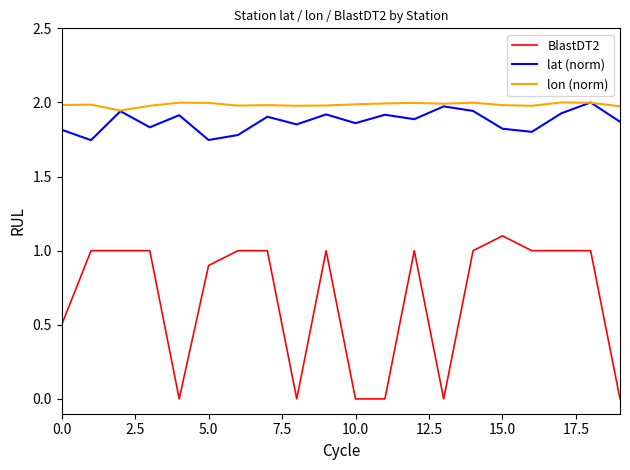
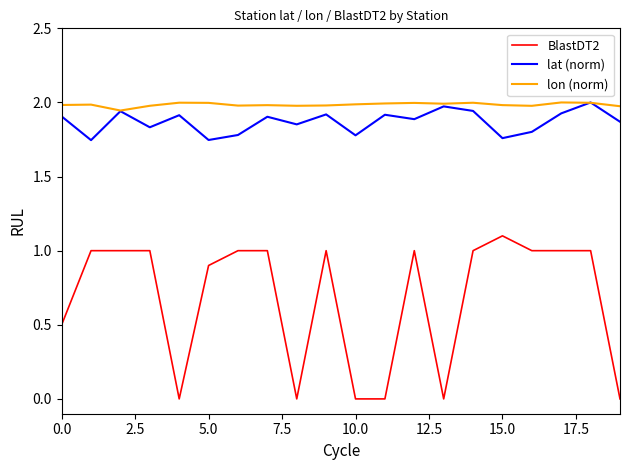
  {
    "BlastDT2": {
      "0.0": 0.50,
      "5.0": 0.90,
      "10.0": 0.00,
      "15.0": 1.10
    },
    "lat (norm)": {
-     "0.0": 1.82,
+     "0.0": 1.91,
      "5.0": 1.75,
-     "10.0": 1.86,
-     "15.0": 1.82
+     "10.0": 1.78,
+     "15.0": 1.76
    },
    "lon (norm)": {
      "0.0": 1.98,
      "5.0": 2.00,
      "10.0": 1.99,
      "15.0": 1.98
    }
  }
